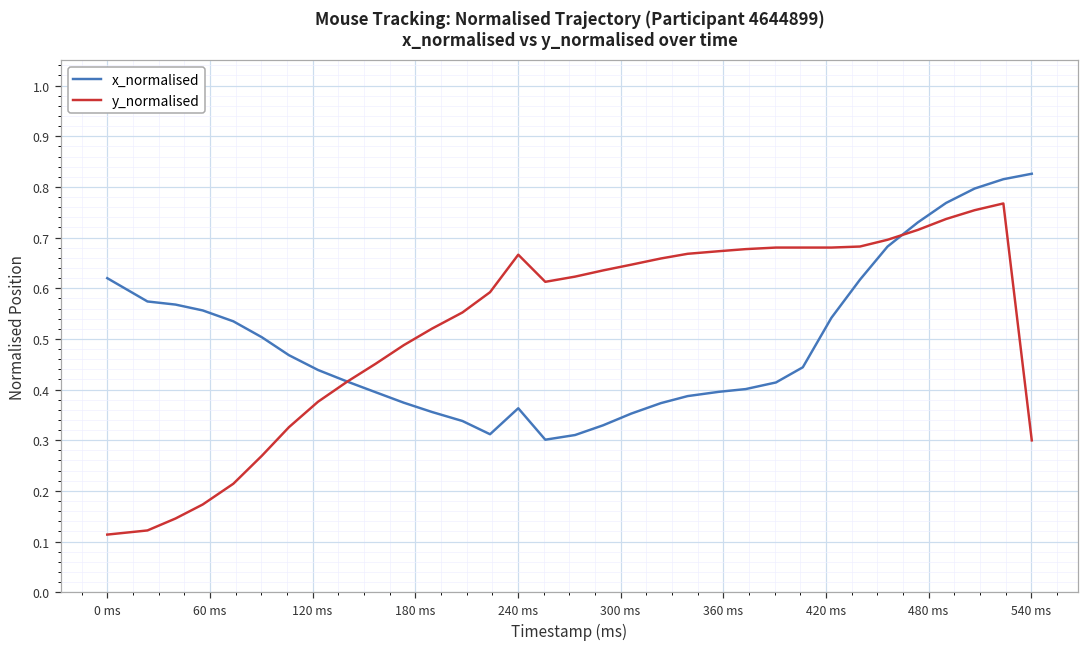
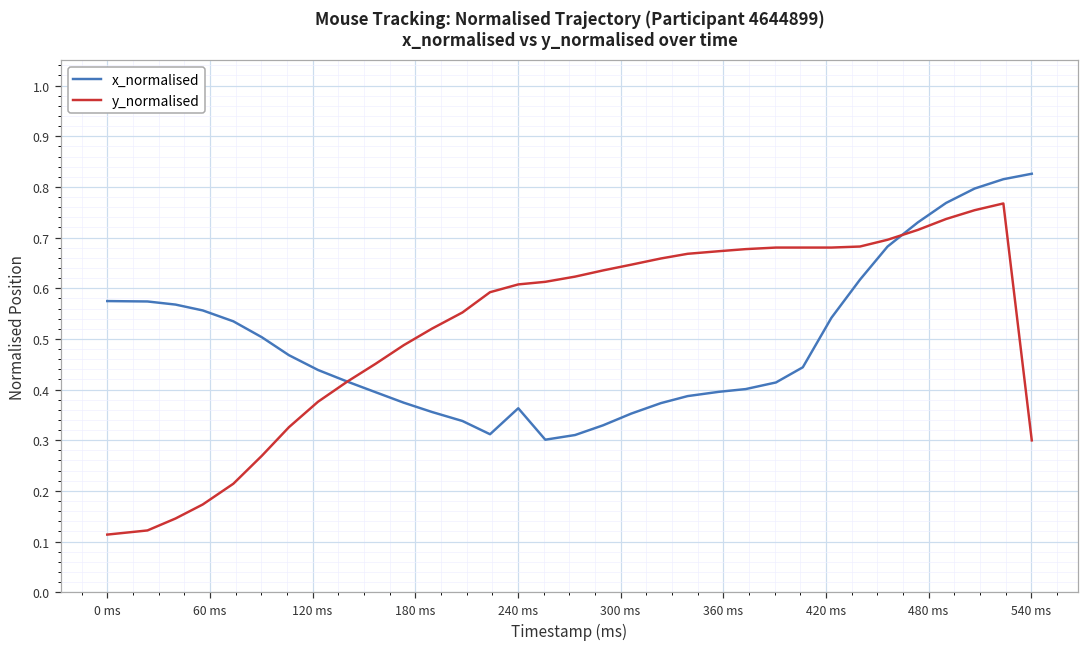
  {
    "x_normalised": {
-     "0 ms": 0.62,
+     "0 ms": 0.57,
      "240 ms": 0.36,
      "540 ms": 0.83
    },
    "y_normalised": {
      "0 ms": 0.11,
-     "240 ms": 0.67,
+     "240 ms": 0.61,
      "540 ms": 0.30
    }
  }
